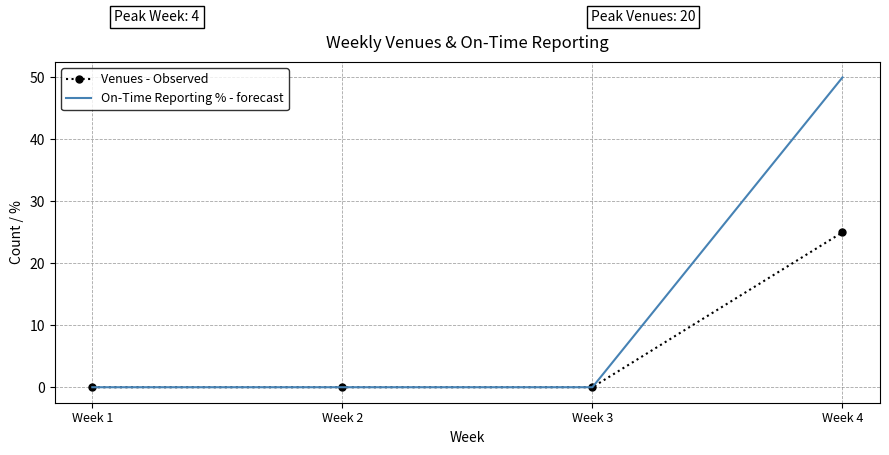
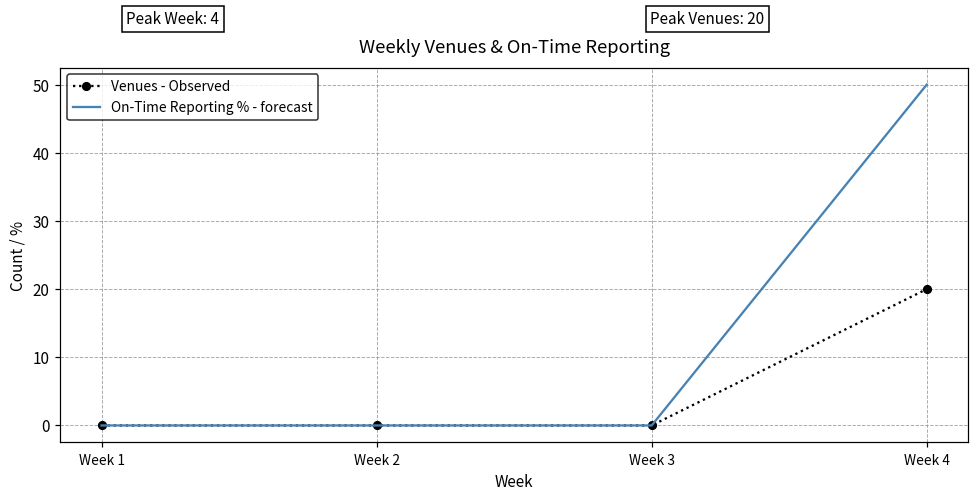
  {
    "Venues - Observed": {
-     "Week 4": 25
+     "Week 4": 20
    },
    "On-Time Reporting % - forecast": {
      "Week 4": 50
    }
  }
